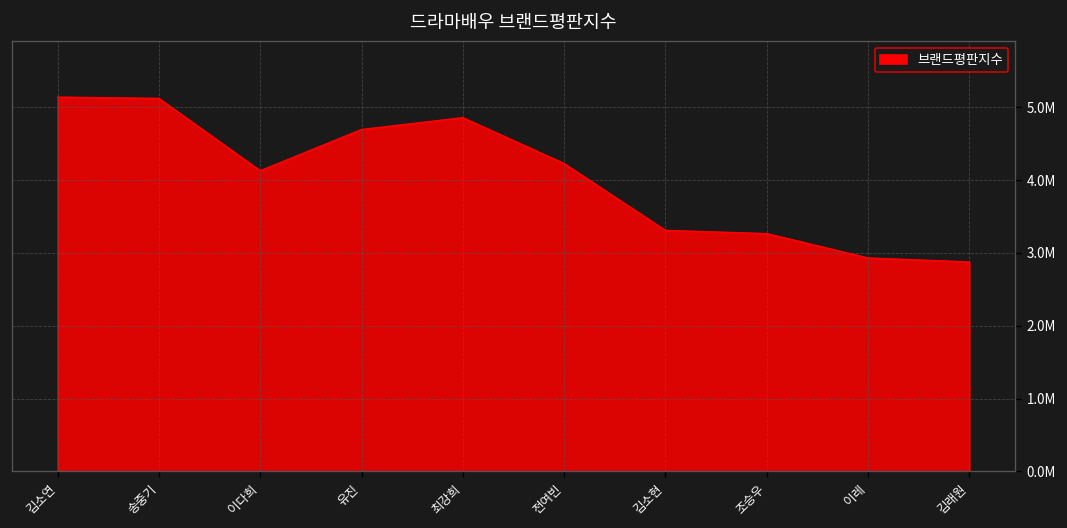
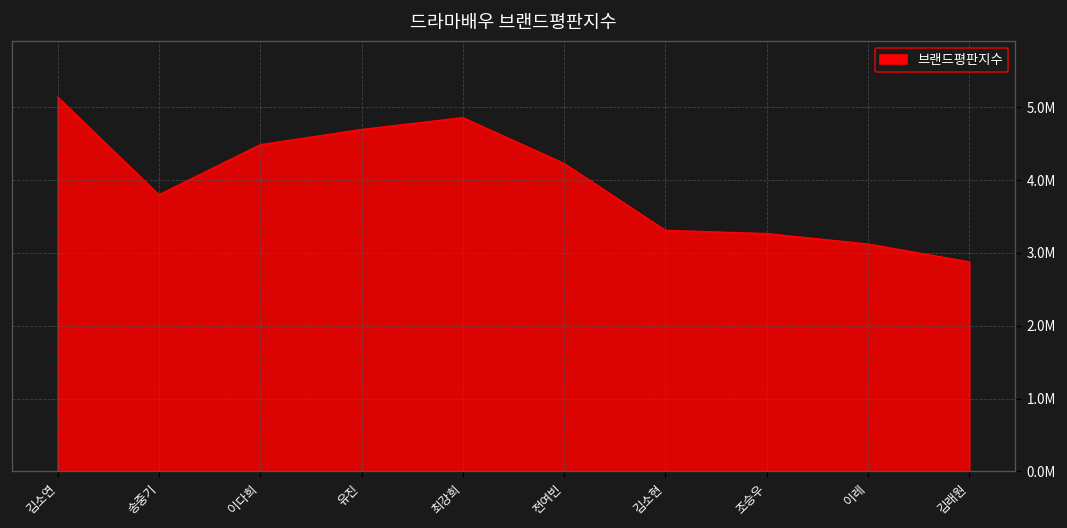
  {
    "김소연": 5100000,
-   "송중기": 5100000,
-   "이다희": 4100000,
+   "송중기": 3800000,
+   "이다희": 4500000,
    "유진": 4700000,
    "최강희": 4900000,
    "전여빈": 4200000,
    "김소현": 3300000,
    "조승우": 3300000,
-   "이레": 2900000,
+   "이레": 3100000,
    "김래원": 2900000
  }
